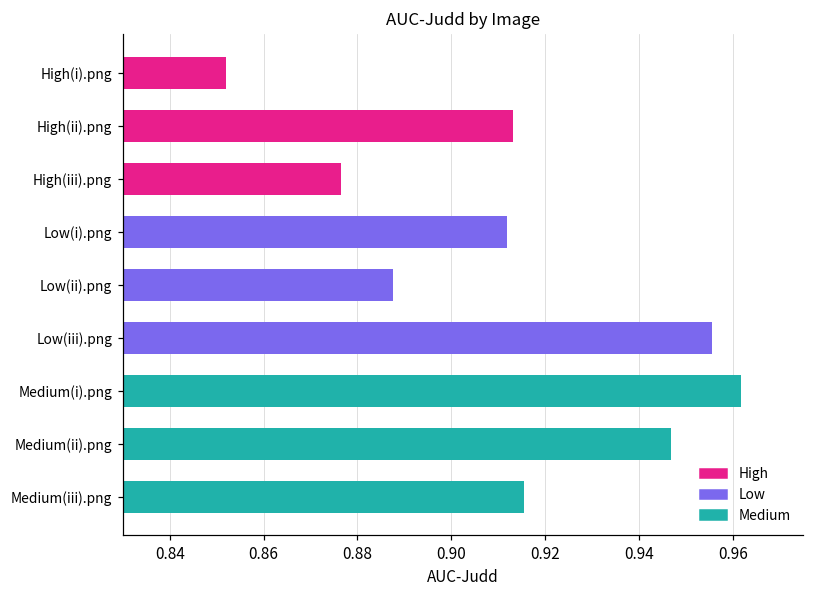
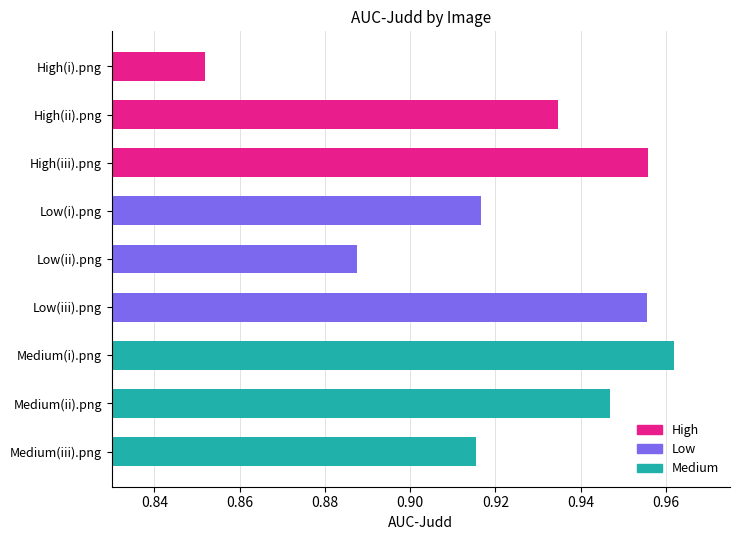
  {
    "High(i).png": 0.852,
-   "High(ii).png": 0.913,
-   "High(iii).png": 0.876,
-   "Low(i).png": 0.912,
+   "High(ii).png": 0.935,
+   "High(iii).png": 0.956,
+   "Low(i).png": 0.917,
    "Low(ii).png": 0.888,
    "Low(iii).png": 0.956,
    "Medium(i).png": 0.962,
    "Medium(ii).png": 0.947,
    "Medium(iii).png": 0.915
  }
